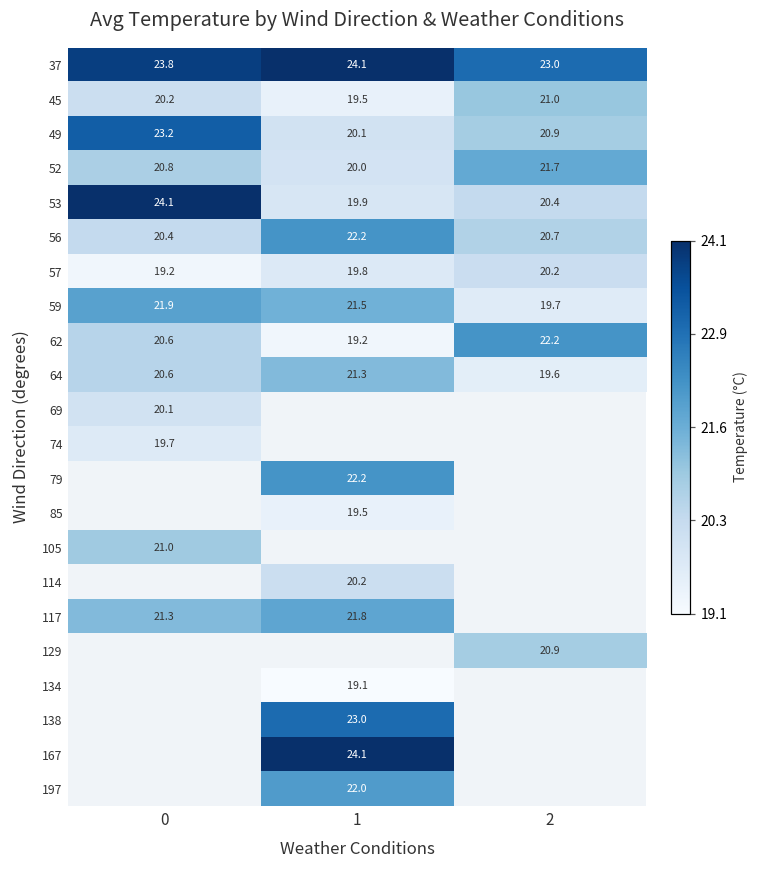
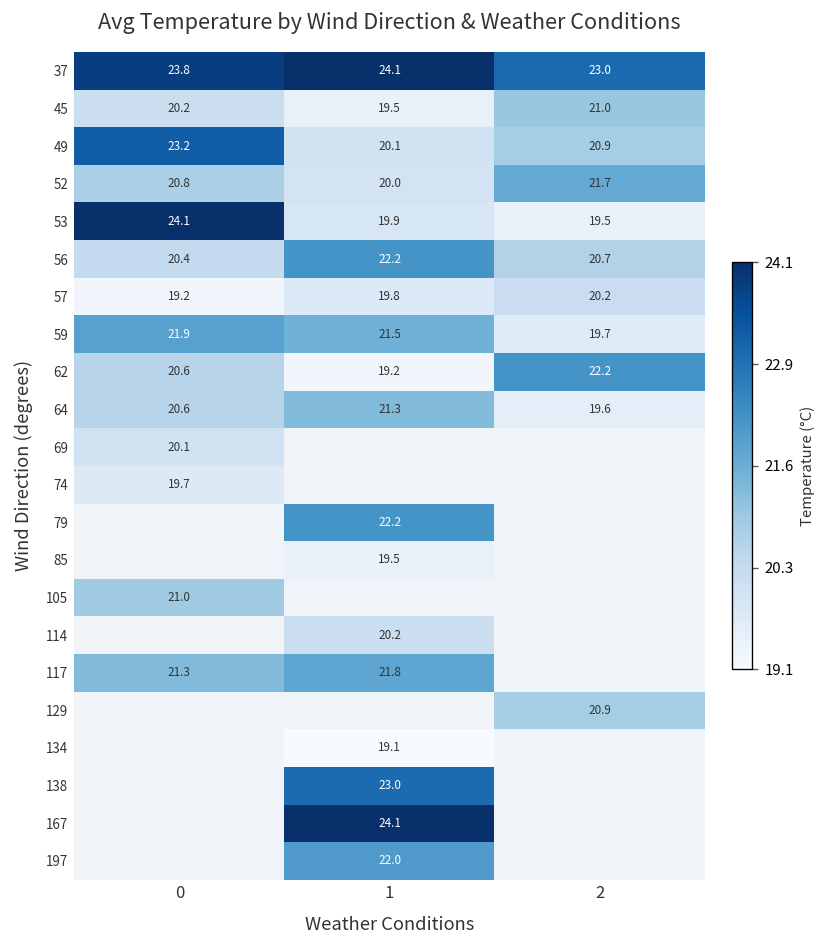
  {
    "37": {
      "0": 23.8,
      "1": 24.1,
      "2": 23.0
    },
    "45": {
      "0": 20.2,
      "1": 19.5,
      "2": 21.0
    },
    "49": {
      "0": 23.2,
      "1": 20.1,
      "2": 20.9
    },
    "52": {
      "0": 20.8,
      "1": 20.0,
      "2": 21.7
    },
    "53": {
      "0": 24.1,
      "1": 19.9,
-     "2": 20.4
+     "2": 19.5
    },
    "56": {
      "0": 20.4,
      "1": 22.2,
      "2": 20.7
    },
    "57": {
      "0": 19.2,
      "1": 19.8,
      "2": 20.2
    },
    "59": {
      "0": 21.9,
      "1": 21.5,
      "2": 19.7
    },
    "62": {
      "0": 20.6,
      "1": 19.2,
      "2": 22.2
    },
    "64": {
      "0": 20.6,
      "1": 21.3,
      "2": 19.6
    },
    "69": {
      "0": 20.1
    },
    "74": {
      "0": 19.7
    },
    "79": {
      "1": 22.2
    },
    "85": {
      "1": 19.5
    },
    "105": {
      "0": 21.0
    },
    "114": {
      "1": 20.2
    },
    "117": {
      "0": 21.3,
      "1": 21.8
    },
    "129": {
      "2": 20.9
    },
    "134": {
      "1": 19.1
    },
    "138": {
      "1": 23.0
    },
    "167": {
      "1": 24.1
    },
    "197": {
      "1": 22.0
    }
  }
